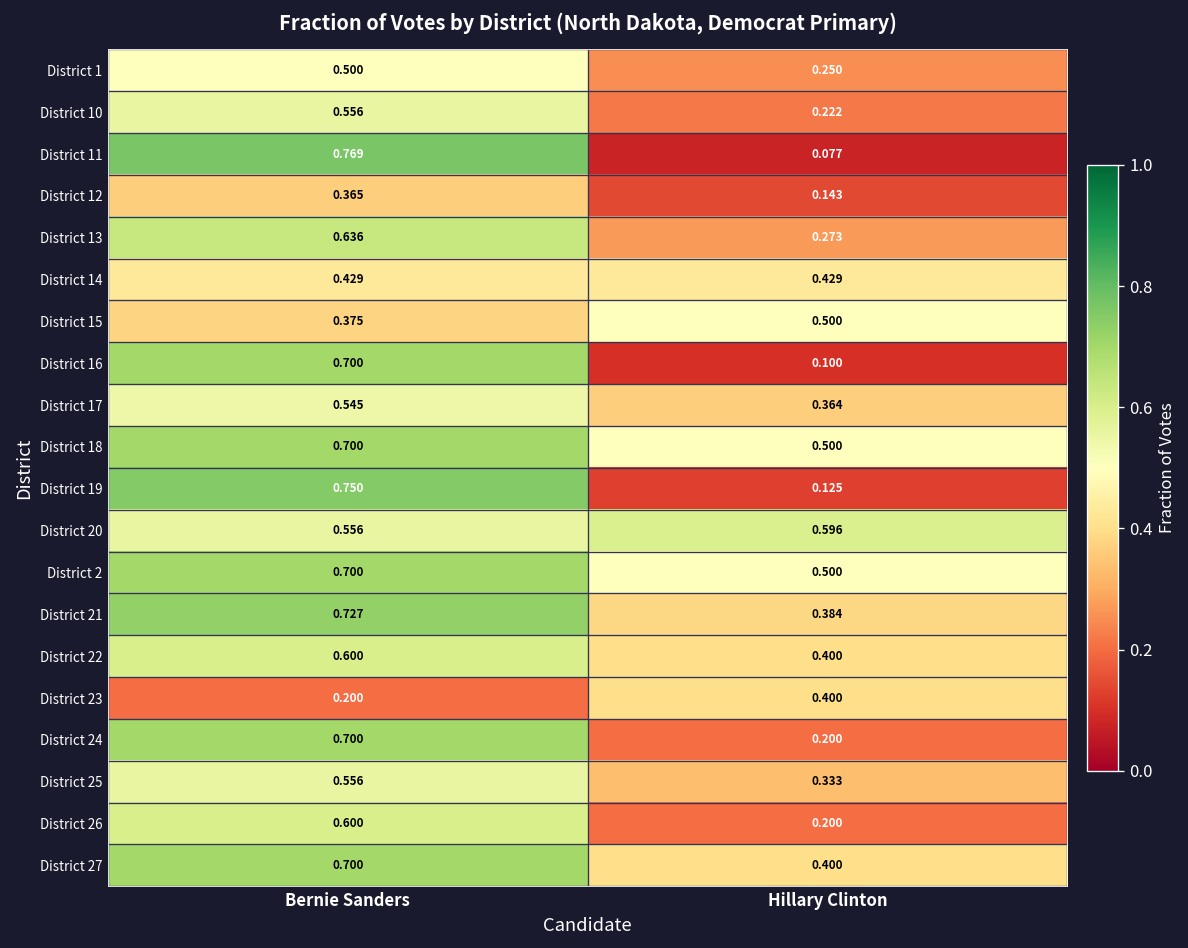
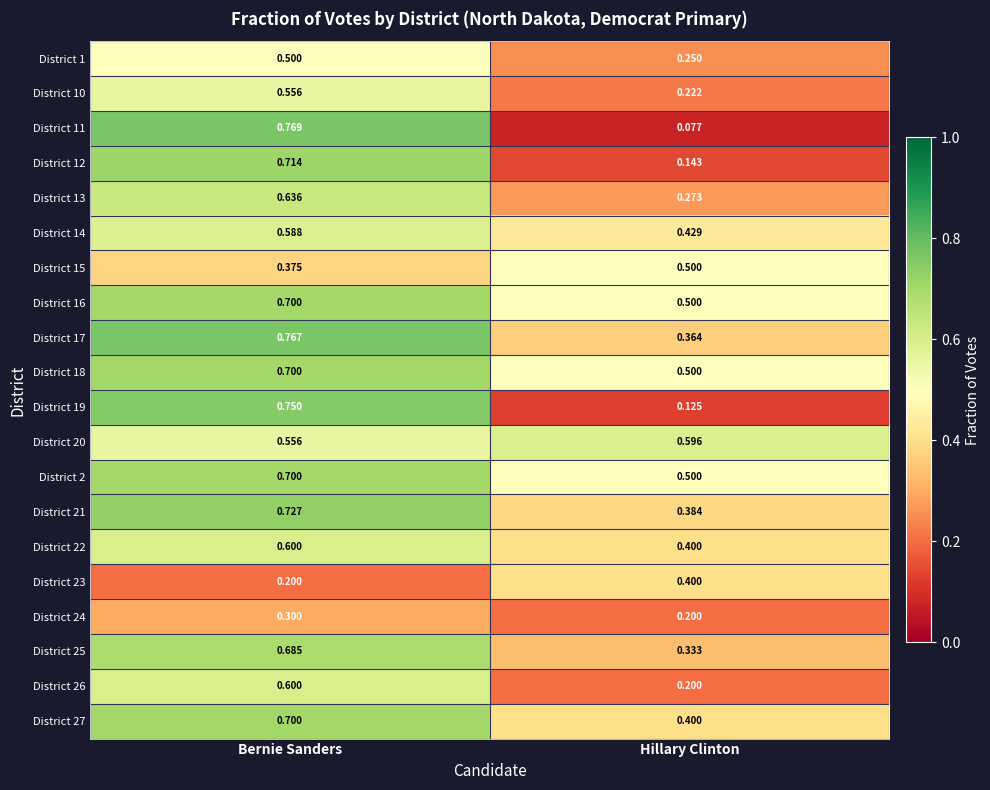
  {
    "District 1": {
      "Bernie Sanders": 0.500,
      "Hillary Clinton": 0.250
    },
    "District 10": {
      "Bernie Sanders": 0.556,
      "Hillary Clinton": 0.222
    },
    "District 11": {
      "Bernie Sanders": 0.769,
      "Hillary Clinton": 0.077
    },
    "District 12": {
-     "Bernie Sanders": 0.365,
+     "Bernie Sanders": 0.714,
      "Hillary Clinton": 0.143
    },
    "District 13": {
      "Bernie Sanders": 0.636,
      "Hillary Clinton": 0.273
    },
    "District 14": {
-     "Bernie Sanders": 0.429,
+     "Bernie Sanders": 0.588,
      "Hillary Clinton": 0.429
    },
    "District 15": {
      "Bernie Sanders": 0.375,
      "Hillary Clinton": 0.500
    },
    "District 16": {
      "Bernie Sanders": 0.700,
-     "Hillary Clinton": 0.100
+     "Hillary Clinton": 0.500
    },
    "District 17": {
-     "Bernie Sanders": 0.545,
+     "Bernie Sanders": 0.767,
      "Hillary Clinton": 0.364
    },
    "District 18": {
      "Bernie Sanders": 0.700,
      "Hillary Clinton": 0.500
    },
    "District 19": {
      "Bernie Sanders": 0.750,
      "Hillary Clinton": 0.125
    },
    "District 20": {
      "Bernie Sanders": 0.556,
      "Hillary Clinton": 0.596
    },
    "District 2": {
      "Bernie Sanders": 0.700,
      "Hillary Clinton": 0.500
    },
    "District 21": {
      "Bernie Sanders": 0.727,
      "Hillary Clinton": 0.384
    },
    "District 22": {
      "Bernie Sanders": 0.600,
      "Hillary Clinton": 0.400
    },
    "District 23": {
      "Bernie Sanders": 0.200,
      "Hillary Clinton": 0.400
    },
    "District 24": {
-     "Bernie Sanders": 0.700,
+     "Bernie Sanders": 0.300,
      "Hillary Clinton": 0.200
    },
    "District 25": {
-     "Bernie Sanders": 0.556,
+     "Bernie Sanders": 0.685,
      "Hillary Clinton": 0.333
    },
    "District 26": {
      "Bernie Sanders": 0.600,
      "Hillary Clinton": 0.200
    },
    "District 27": {
      "Bernie Sanders": 0.700,
      "Hillary Clinton": 0.400
    }
  }
